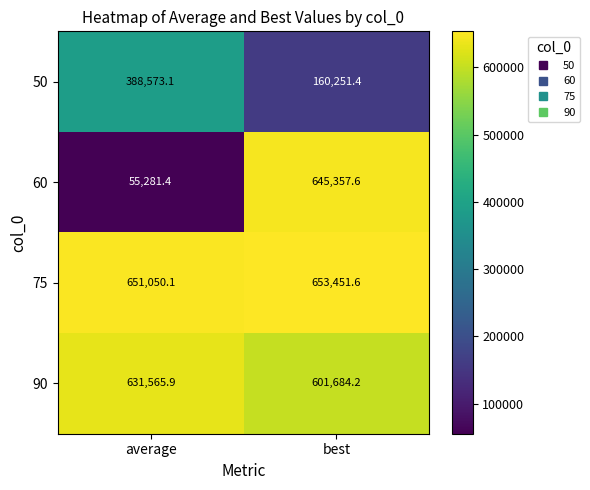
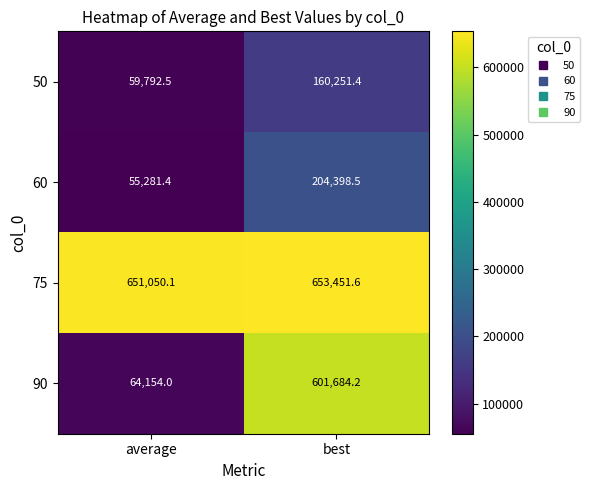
  {
    "50": {
-     "average": "388,573.1",
+     "average": "59,792.5",
      "best": "160,251.4"
    },
    "60": {
      "average": "55,281.4",
-     "best": "645,357.6"
+     "best": "204,398.5"
    },
    "75": {
      "average": "651,050.1",
      "best": "653,451.6"
    },
    "90": {
-     "average": "631,565.9",
+     "average": "64,154.0",
      "best": "601,684.2"
    }
  }
